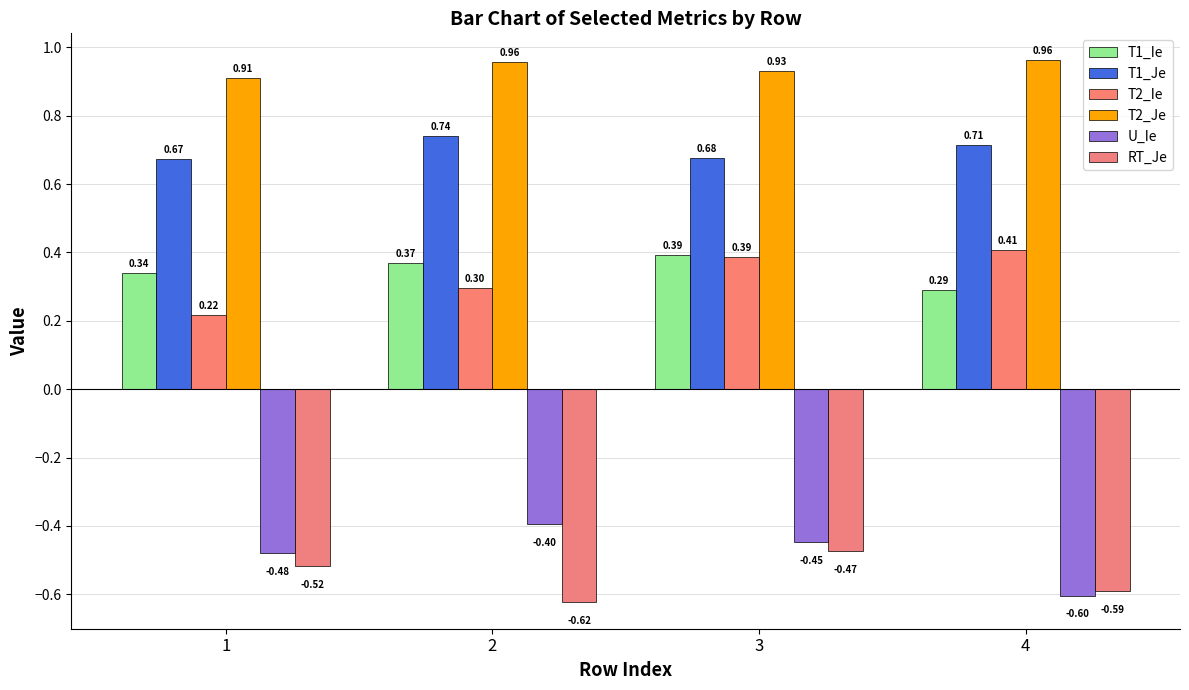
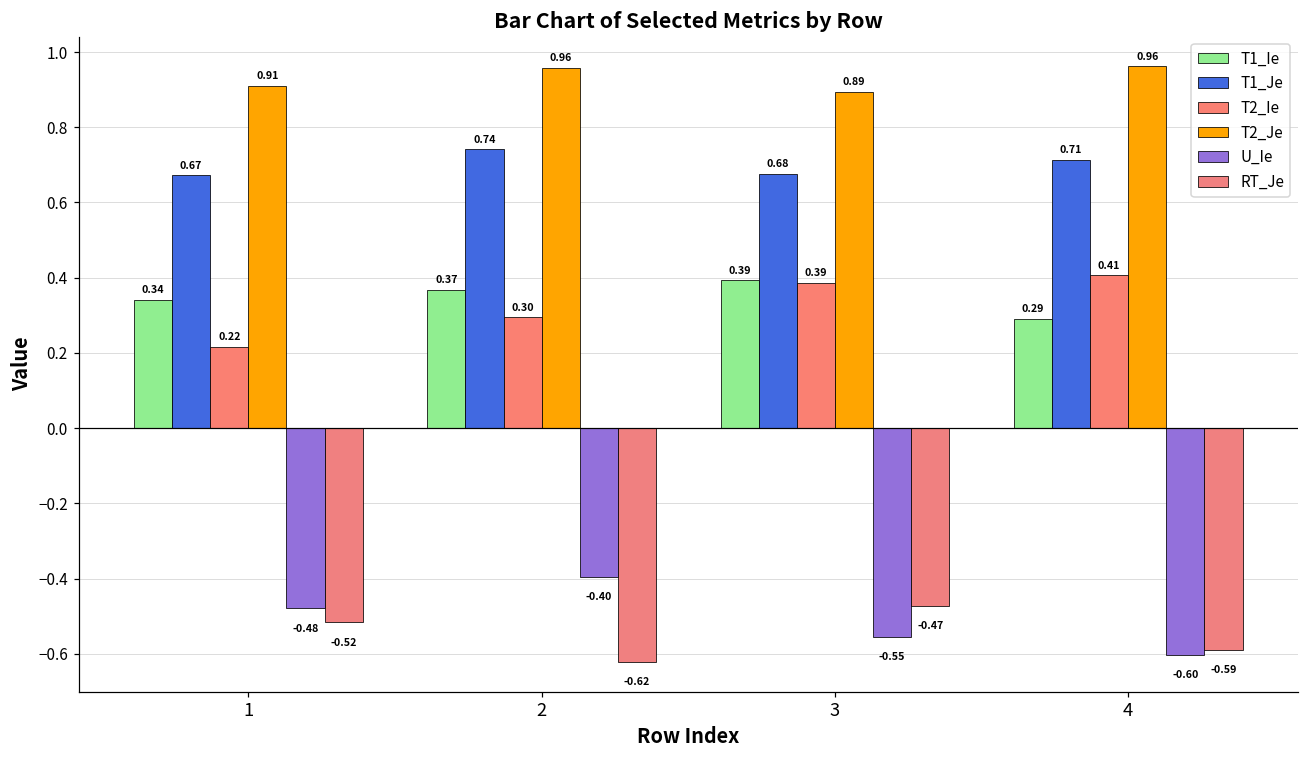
  {
    "T1_Ie": {
      "1": 0.34,
      "2": 0.37,
      "3": 0.39,
      "4": 0.29
    },
    "T1_Je": {
      "1": 0.67,
      "2": 0.74,
      "3": 0.68,
      "4": 0.71
    },
    "T2_Je": {
      "1": 0.91,
      "2": 0.96,
-     "3": 0.93,
+     "3": 0.89,
      "4": 0.96
    },
    "U_Ie": {
      "1": -0.48,
      "2": -0.40,
-     "3": -0.45,
+     "3": -0.55,
      "4": -0.60
    }
  }
